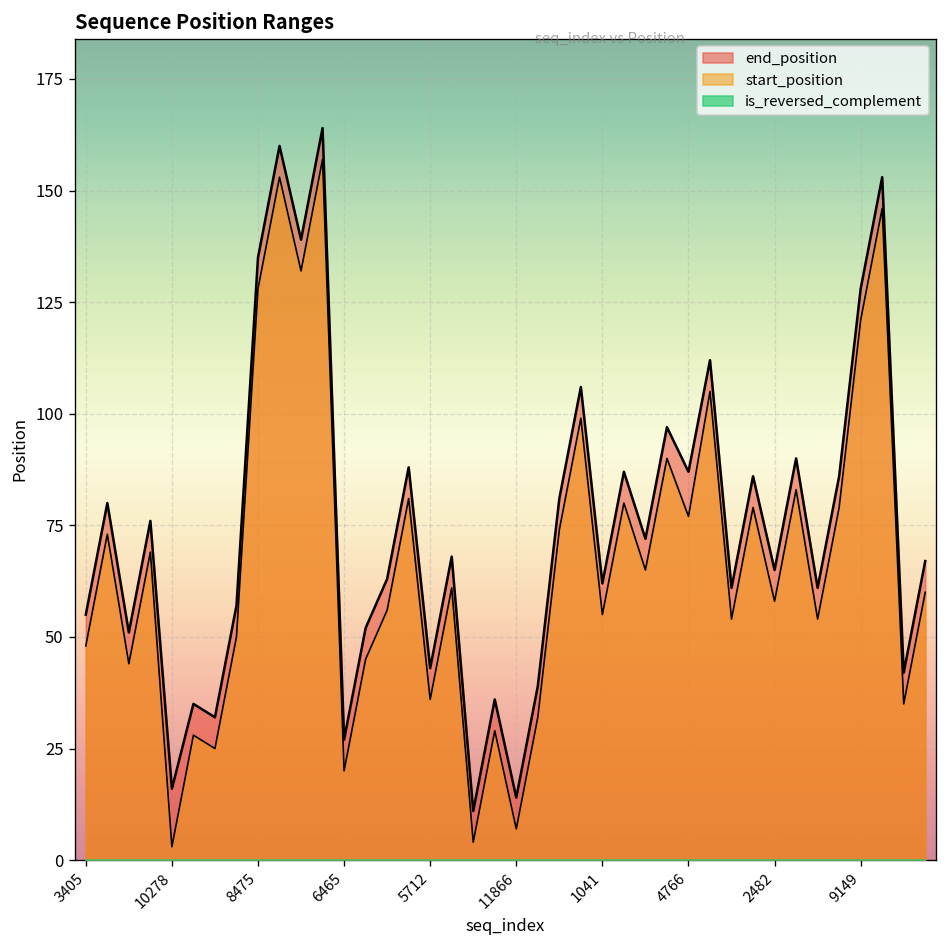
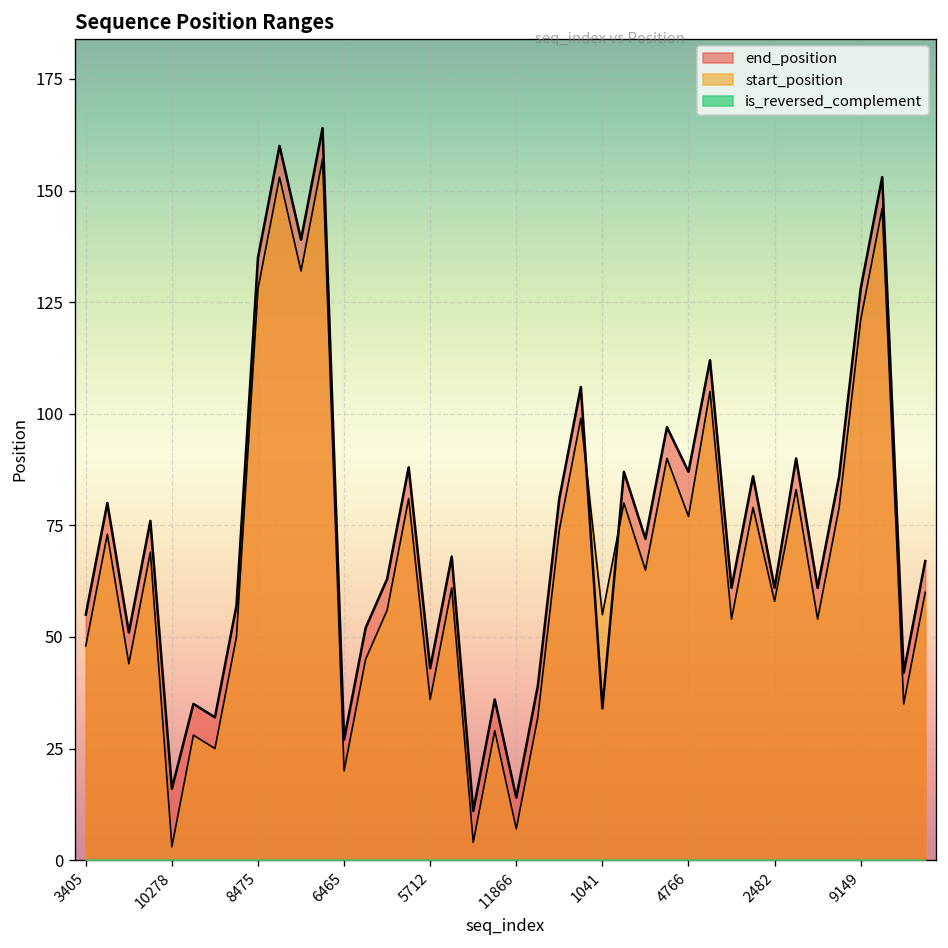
  {
    "end_position": {
      "3405": 55,
      "10278": 16,
      "8475": 135,
      "6465": 27,
      "5712": 43,
      "11866": 14,
-     "1041": 62,
+     "1041": 34,
      "4766": 87,
-     "2482": 65,
+     "2482": 61,
      "9149": 128
    },
    "start_position": {
      "3405": 48,
      "10278": 3,
      "8475": 128,
      "6465": 20,
      "5712": 36,
      "11866": 7,
      "1041": 55,
      "4766": 77,
      "2482": 58,
      "9149": 121
    },
    "is_reversed_complement": {
      "3405": 0,
      "10278": 0,
      "8475": 0,
      "6465": 0,
      "5712": 0,
      "11866": 0,
      "1041": 0,
      "4766": 0,
      "2482": 0,
      "9149": 0
    }
  }
